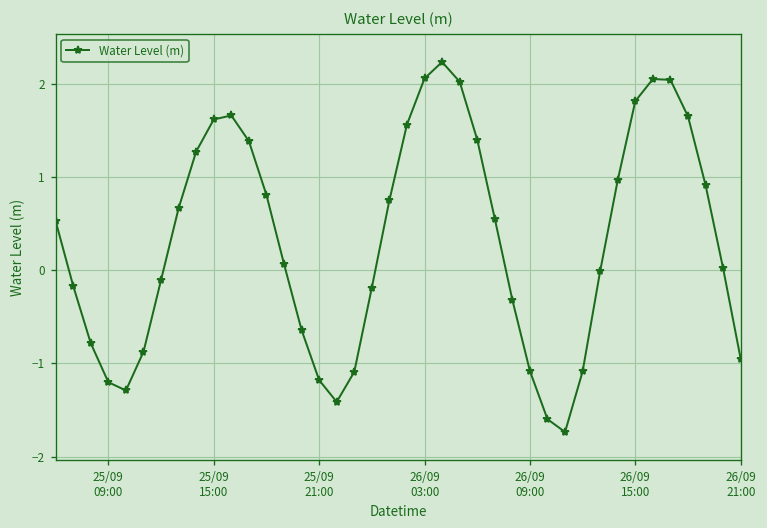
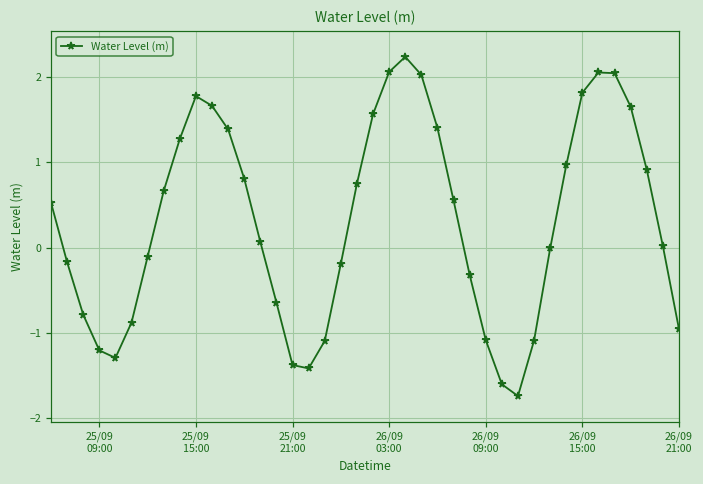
  {
    "25/09 09:00": -1.2,
-   "25/09 15:00": 1.6,
-   "25/09 21:00": -1.2,
+   "25/09 15:00": 1.8,
+   "25/09 21:00": -1.4,
    "26/09 03:00": 2.1,
    "26/09 09:00": -1.1,
    "26/09 15:00": 1.8,
    "26/09 21:00": -1.0
  }
